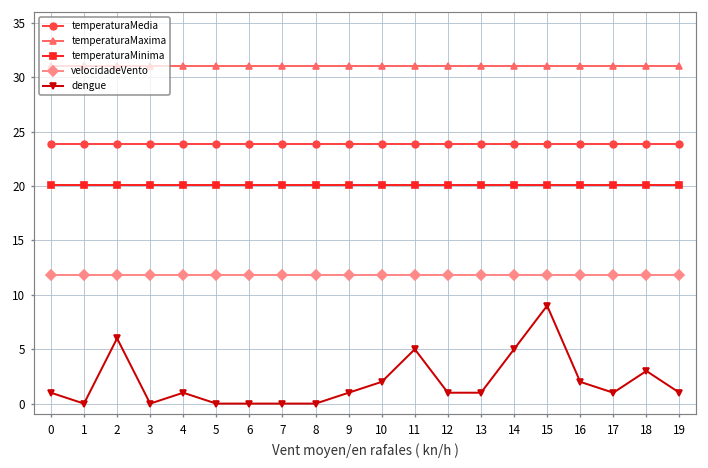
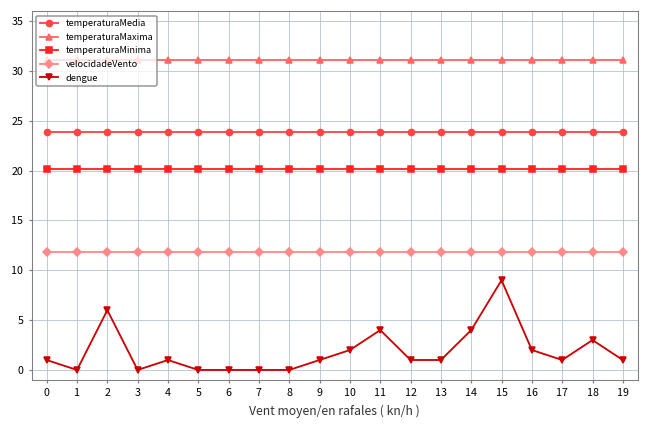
  {
    "dengue": {
      "0": 1,
      "1": 0,
      "2": 6,
      "3": 0,
      "4": 1,
      "5": 0,
      "6": 0,
      "7": 0,
      "8": 0,
      "9": 1,
      "10": 2,
-     "11": 5,
+     "11": 4,
      "12": 1,
      "13": 1,
-     "14": 5,
+     "14": 4,
      "15": 9,
      "16": 2,
      "17": 1,
      "18": 3,
      "19": 1
    }
  }
